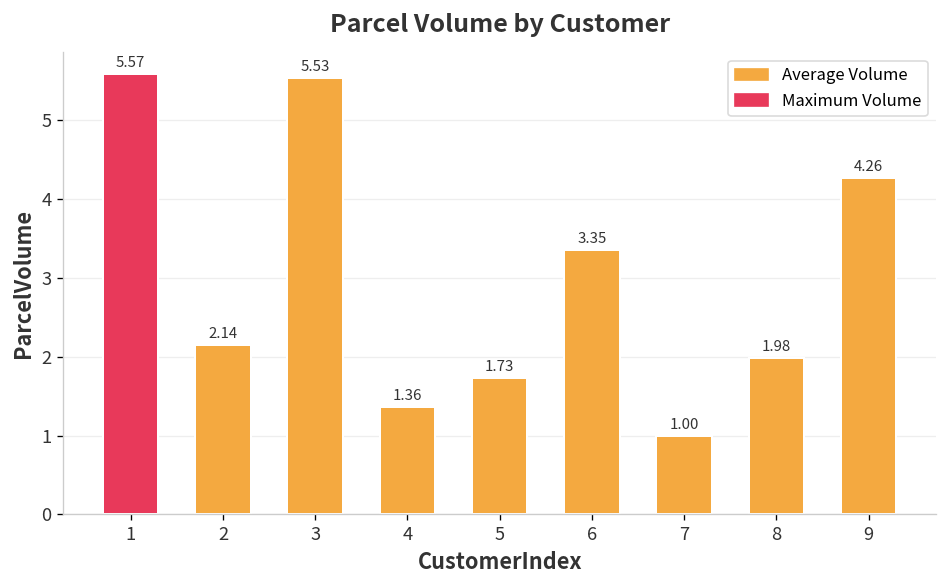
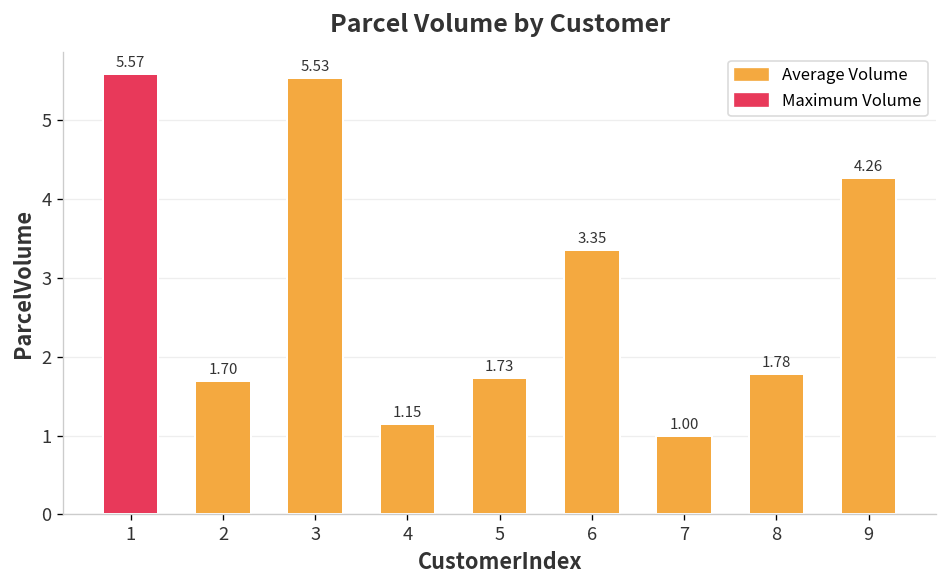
  {
    "1": 5.57,
-   "2": 2.14,
+   "2": 1.70,
    "3": 5.53,
-   "4": 1.36,
+   "4": 1.15,
    "5": 1.73,
    "6": 3.35,
    "7": 1.00,
-   "8": 1.98,
+   "8": 1.78,
    "9": 4.26
  }
